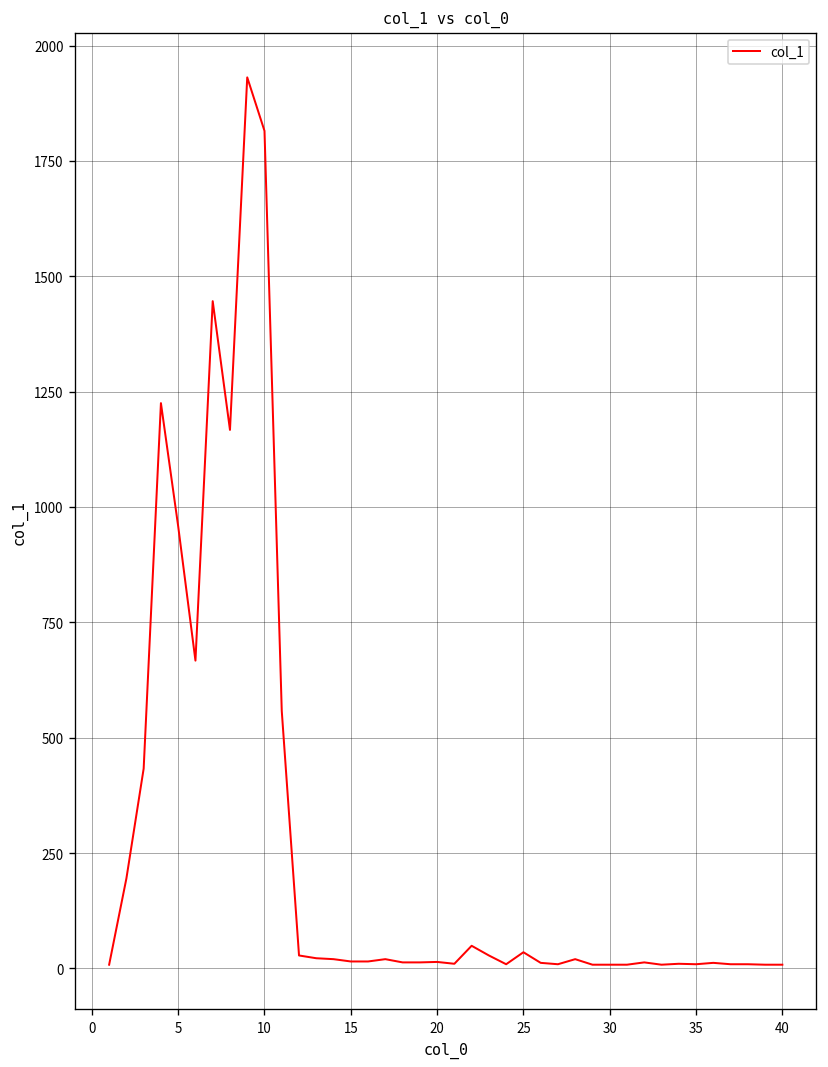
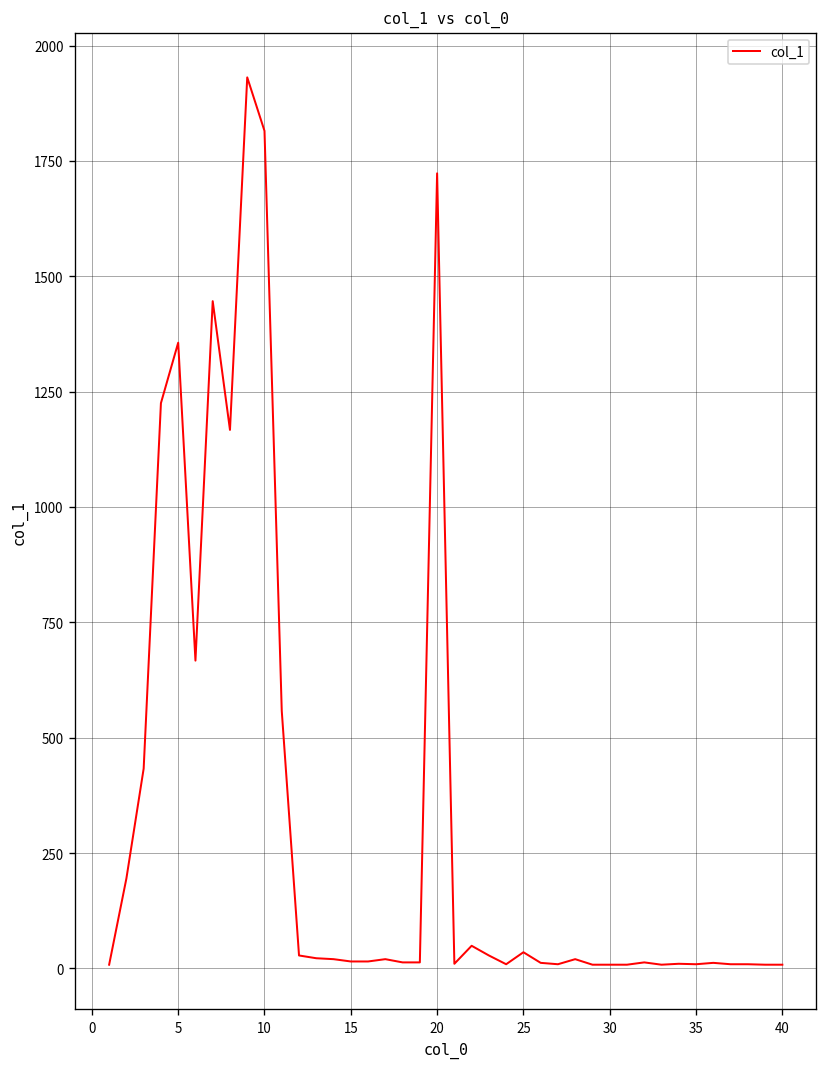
  {
-   "5": 960,
+   "5": 1360,
    "10": 1820,
    "15": 20,
-   "20": 10,
+   "20": 1720,
    "25": 40,
    "30": 10,
    "35": 10,
    "40": 10
  }
